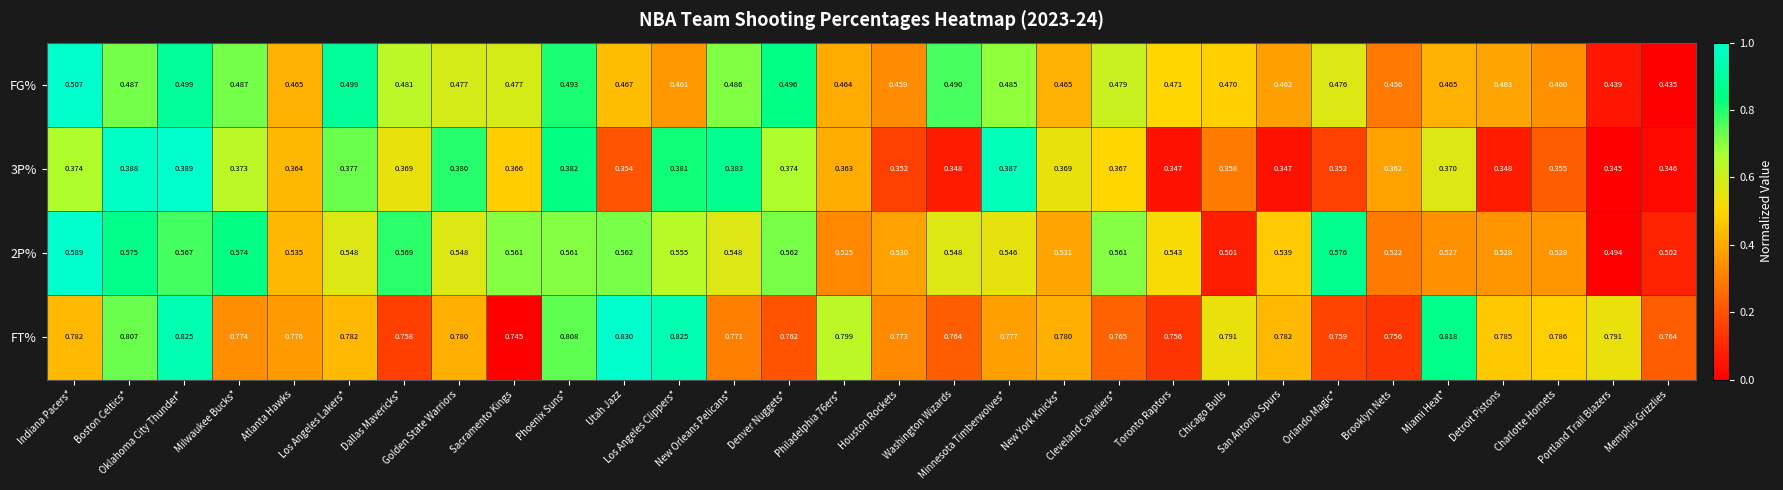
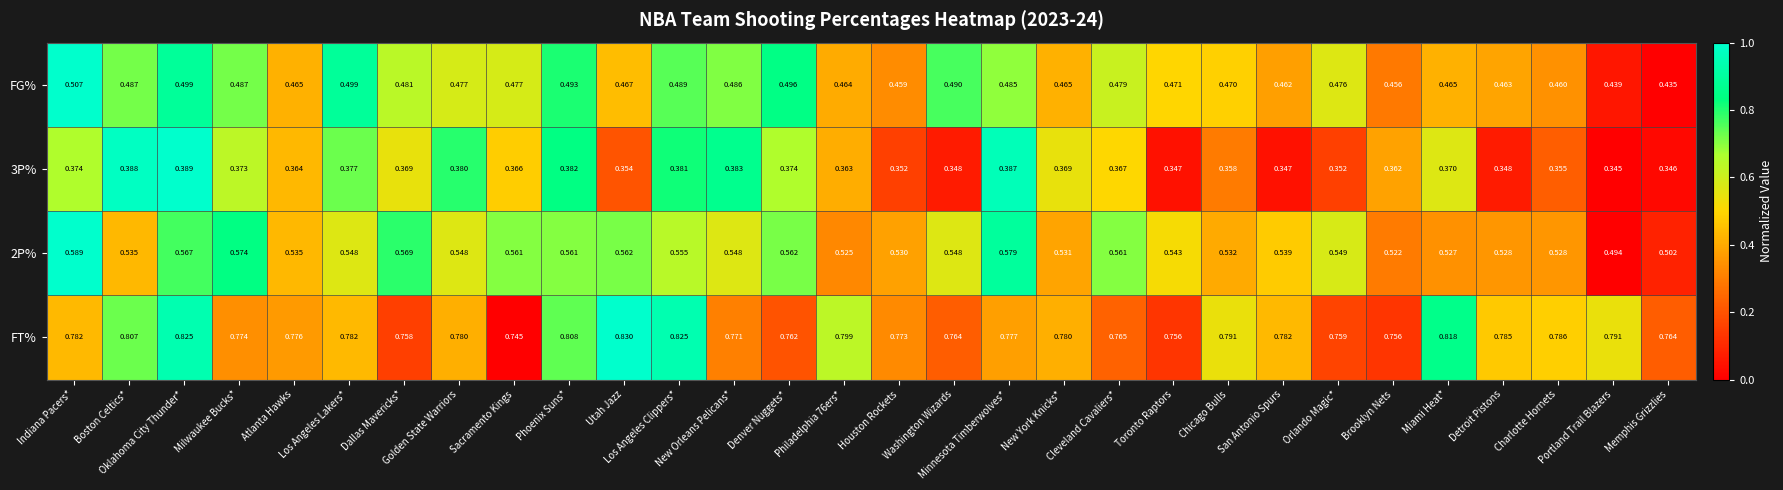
  {
    "FG%": {
      "Indiana Pacers*": 0.507,
      "Boston Celtics*": 0.487,
      "Oklahoma City Thunder*": 0.499,
      "Milwaukee Bucks*": 0.487,
      "Atlanta Hawks": 0.465,
      "Los Angeles Lakers*": 0.499,
      "Dallas Mavericks*": 0.481,
      "Golden State Warriors": 0.477,
      "Sacramento Kings": 0.477,
      "Phoenix Suns*": 0.493,
      "Utah Jazz": 0.467,
-     "Los Angeles Clippers*": 0.461,
+     "Los Angeles Clippers*": 0.489,
      "New Orleans Pelicans*": 0.486,
      "Denver Nuggets*": 0.496,
      "Philadelphia 76ers*": 0.464,
      "Houston Rockets": 0.459,
      "Washington Wizards": 0.490,
      "Minnesota Timberwolves*": 0.485,
      "New York Knicks*": 0.465,
      "Cleveland Cavaliers*": 0.479,
      "Toronto Raptors": 0.471,
      "Chicago Bulls": 0.470,
      "San Antonio Spurs": 0.462,
      "Orlando Magic*": 0.476,
      "Brooklyn Nets": 0.456,
      "Miami Heat*": 0.465,
      "Detroit Pistons": 0.463,
      "Charlotte Hornets": 0.460,
      "Portland Trail Blazers": 0.439,
      "Memphis Grizzlies": 0.435
    },
    "3P%": {
      "Indiana Pacers*": 0.374,
      "Boston Celtics*": 0.388,
      "Oklahoma City Thunder*": 0.389,
      "Milwaukee Bucks*": 0.373,
      "Atlanta Hawks": 0.364,
      "Los Angeles Lakers*": 0.377,
      "Dallas Mavericks*": 0.369,
      "Golden State Warriors": 0.380,
      "Sacramento Kings": 0.366,
      "Phoenix Suns*": 0.382,
      "Utah Jazz": 0.354,
      "Los Angeles Clippers*": 0.381,
      "New Orleans Pelicans*": 0.383,
      "Denver Nuggets*": 0.374,
      "Philadelphia 76ers*": 0.363,
      "Houston Rockets": 0.352,
      "Washington Wizards": 0.348,
      "Minnesota Timberwolves*": 0.387,
      "New York Knicks*": 0.369,
      "Cleveland Cavaliers*": 0.367,
      "Toronto Raptors": 0.347,
      "Chicago Bulls": 0.358,
      "San Antonio Spurs": 0.347,
      "Orlando Magic*": 0.352,
      "Brooklyn Nets": 0.362,
      "Miami Heat*": 0.370,
      "Detroit Pistons": 0.348,
      "Charlotte Hornets": 0.355,
      "Portland Trail Blazers": 0.345,
      "Memphis Grizzlies": 0.346
    },
    "2P%": {
      "Indiana Pacers*": 0.589,
-     "Boston Celtics*": 0.575,
+     "Boston Celtics*": 0.535,
      "Oklahoma City Thunder*": 0.567,
      "Milwaukee Bucks*": 0.574,
      "Atlanta Hawks": 0.535,
      "Los Angeles Lakers*": 0.548,
      "Dallas Mavericks*": 0.569,
      "Golden State Warriors": 0.548,
      "Sacramento Kings": 0.561,
      "Phoenix Suns*": 0.561,
      "Utah Jazz": 0.562,
      "Los Angeles Clippers*": 0.555,
      "New Orleans Pelicans*": 0.548,
      "Denver Nuggets*": 0.562,
      "Philadelphia 76ers*": 0.525,
      "Houston Rockets": 0.530,
      "Washington Wizards": 0.548,
-     "Minnesota Timberwolves*": 0.546,
+     "Minnesota Timberwolves*": 0.579,
      "New York Knicks*": 0.531,
      "Cleveland Cavaliers*": 0.561,
      "Toronto Raptors": 0.543,
-     "Chicago Bulls": 0.501,
+     "Chicago Bulls": 0.532,
      "San Antonio Spurs": 0.539,
-     "Orlando Magic*": 0.576,
+     "Orlando Magic*": 0.549,
      "Brooklyn Nets": 0.522,
      "Miami Heat*": 0.527,
      "Detroit Pistons": 0.528,
      "Charlotte Hornets": 0.528,
      "Portland Trail Blazers": 0.494,
      "Memphis Grizzlies": 0.502
    },
    "FT%": {
      "Indiana Pacers*": 0.782,
      "Boston Celtics*": 0.807,
      "Oklahoma City Thunder*": 0.825,
      "Milwaukee Bucks*": 0.774,
      "Atlanta Hawks": 0.776,
      "Los Angeles Lakers*": 0.782,
      "Dallas Mavericks*": 0.758,
      "Golden State Warriors": 0.780,
      "Sacramento Kings": 0.745,
      "Phoenix Suns*": 0.808,
      "Utah Jazz": 0.830,
      "Los Angeles Clippers*": 0.825,
      "New Orleans Pelicans*": 0.771,
      "Denver Nuggets*": 0.762,
      "Philadelphia 76ers*": 0.799,
      "Houston Rockets": 0.773,
      "Washington Wizards": 0.764,
      "Minnesota Timberwolves*": 0.777,
      "New York Knicks*": 0.780,
      "Cleveland Cavaliers*": 0.765,
      "Toronto Raptors": 0.756,
      "Chicago Bulls": 0.791,
      "San Antonio Spurs": 0.782,
      "Orlando Magic*": 0.759,
      "Brooklyn Nets": 0.756,
      "Miami Heat*": 0.818,
      "Detroit Pistons": 0.785,
      "Charlotte Hornets": 0.786,
      "Portland Trail Blazers": 0.791,
      "Memphis Grizzlies": 0.764
    }
  }
